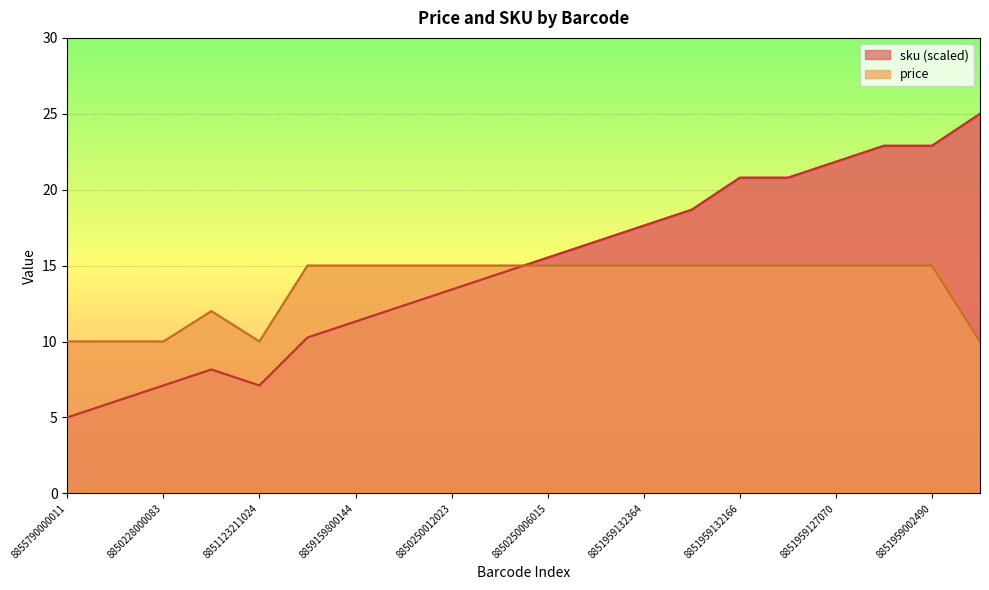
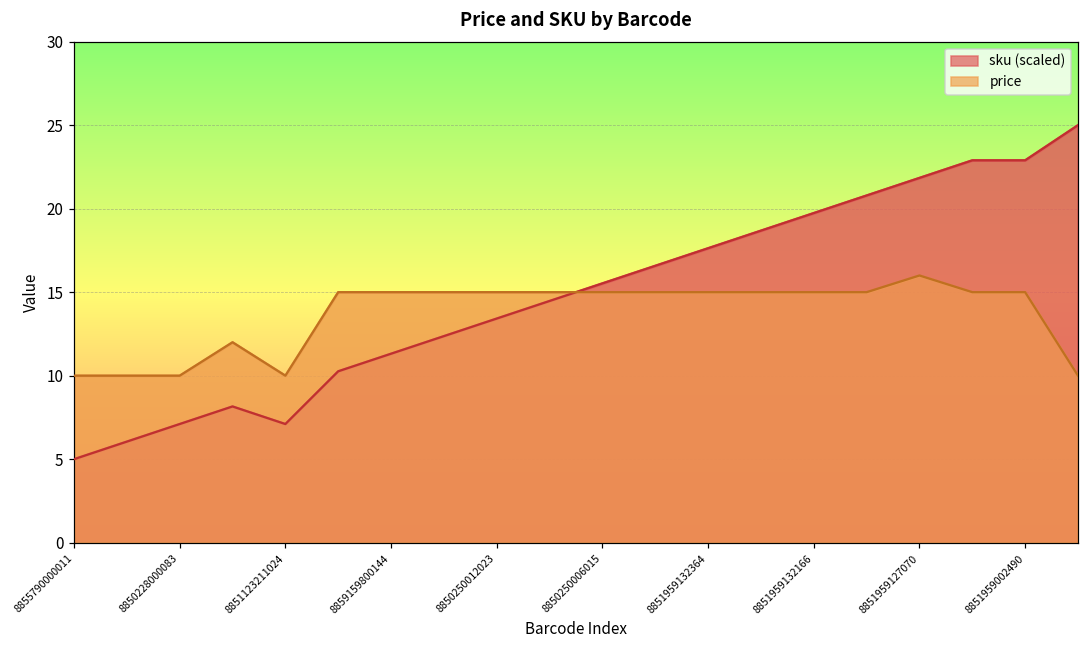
  {
    "sku (scaled)": {
      "8855790000011": 5.0,
      "8850228000083": 7.1,
      "8851123211024": 7.1,
      "8859159800144": 11.3,
      "8850250012023": 13.4,
      "8850250006015": 15.5,
      "8851959132364": 17.6,
-     "8851959132166": 20.8,
+     "8851959132166": 19.7,
      "8851959127070": 21.8,
      "8851959002490": 22.9
    },
    "price": {
      "8855790000011": 10,
      "8850228000083": 10,
      "8851123211024": 10,
      "8859159800144": 15,
      "8850250012023": 15,
      "8850250006015": 15,
      "8851959132364": 15,
      "8851959132166": 15,
-     "8851959127070": 15,
+     "8851959127070": 16,
      "8851959002490": 15
    }
  }
